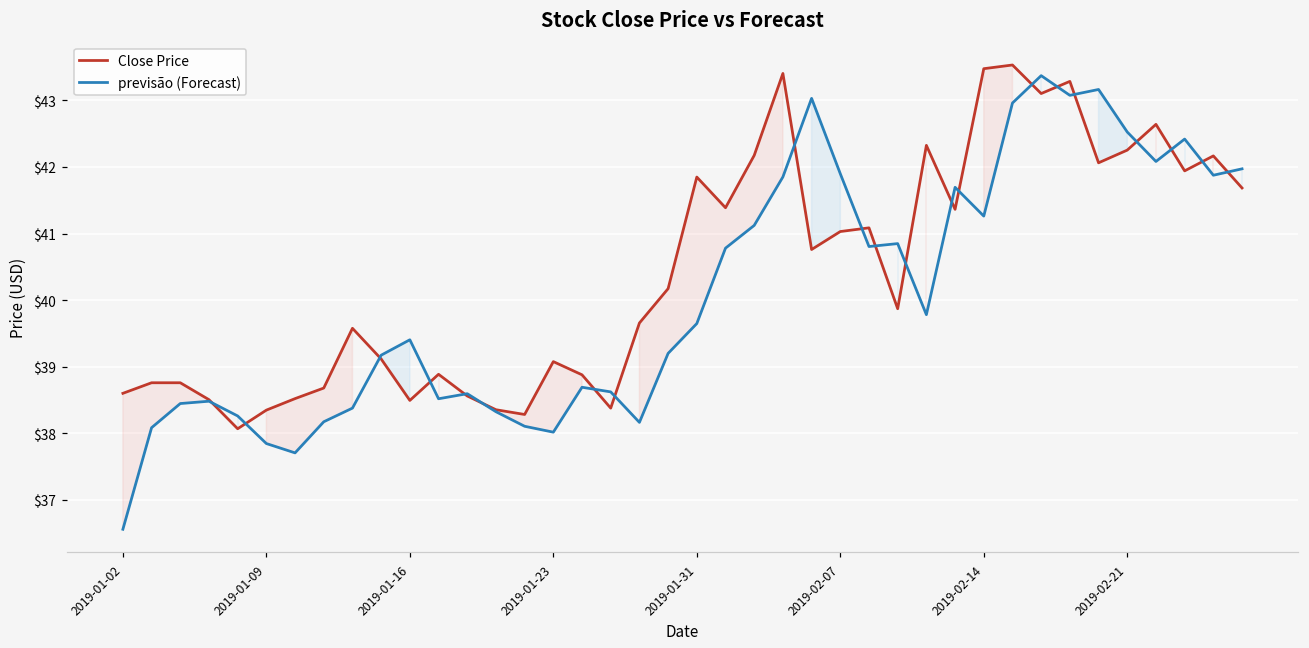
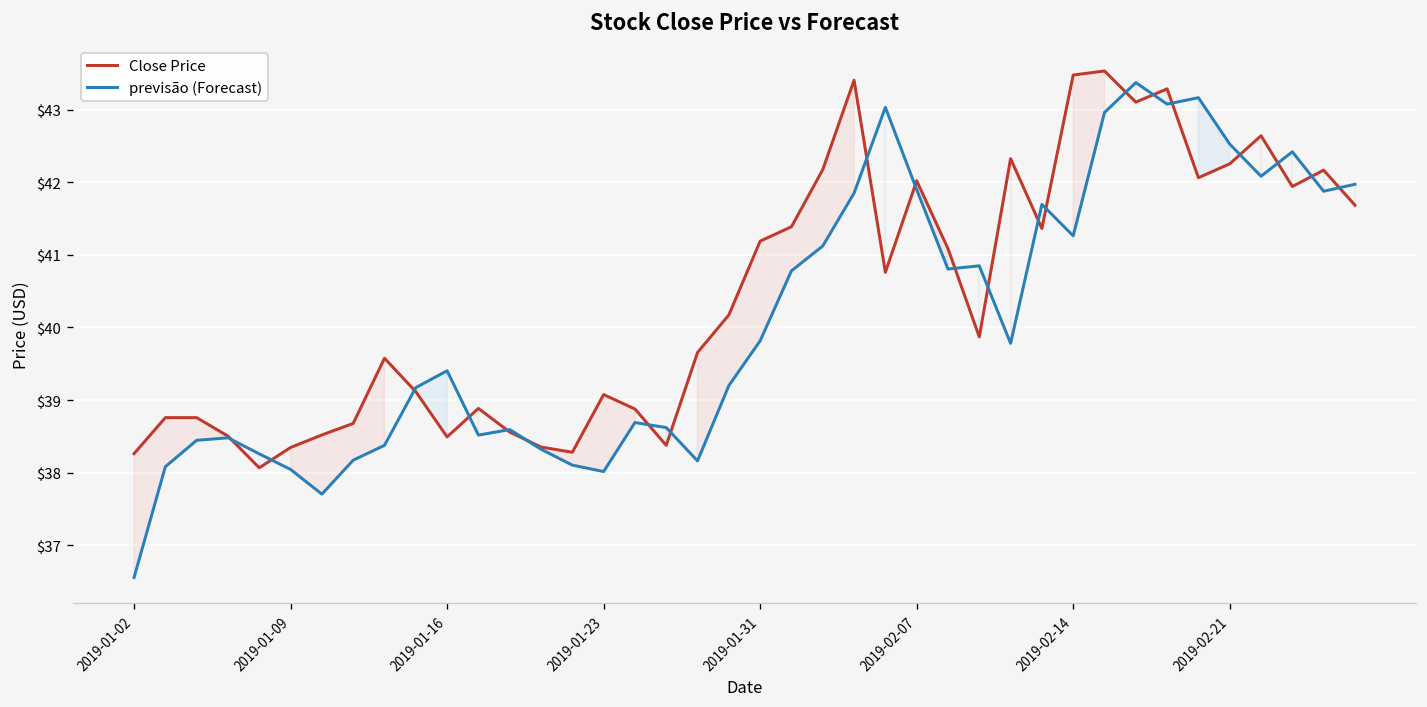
  {
    "Close Price": {
-     "2019-01-02": "$38.6",
+     "2019-01-02": "$38.3",
      "2019-01-09": "$38.3",
      "2019-01-16": "$38.5",
      "2019-01-23": "$39.1",
-     "2019-01-31": "$41.8",
-     "2019-02-07": "$41.0",
+     "2019-01-31": "$41.2",
+     "2019-02-07": "$42.0",
      "2019-02-14": "$43.5",
      "2019-02-21": "$42.3"
    },
    "previsão (Forecast)": {
      "2019-01-02": "$36.6",
-     "2019-01-09": "$37.8",
+     "2019-01-09": "$38.0",
      "2019-01-16": "$39.4",
      "2019-01-23": "$38.0",
-     "2019-01-31": "$39.6",
+     "2019-01-31": "$39.8",
      "2019-02-07": "$41.9",
      "2019-02-14": "$41.3",
      "2019-02-21": "$42.5"
    }
  }
